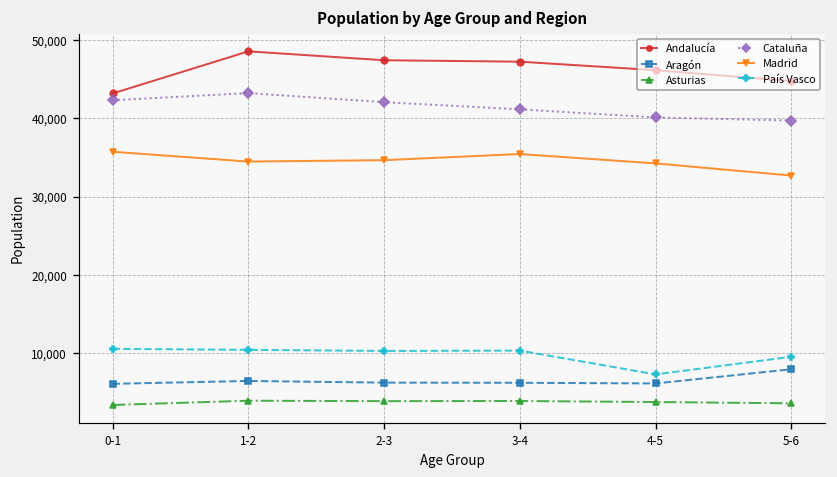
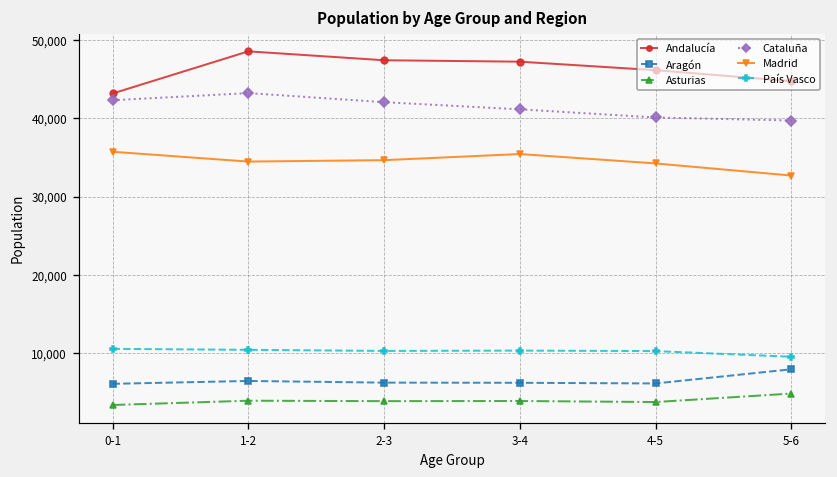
  {
    "Andalucía": {
      "0-1": "43,000",
      "1-2": "49,000",
      "2-3": "47,000",
      "3-4": "47,000"
    },
    "Aragón": {
      "0-1": "6,000",
      "1-2": "6,000",
      "2-3": "6,000",
      "3-4": "6,000",
      "4-5": "6,000",
      "5-6": "8,000"
    },
    "Asturias": {
      "0-1": "3,000",
      "1-2": "4,000",
      "2-3": "4,000",
      "3-4": "4,000",
      "4-5": "4,000",
-     "5-6": "4,000"
+     "5-6": "5,000"
    },
    "Cataluña": {
      "0-1": "42,000",
      "1-2": "43,000",
      "2-3": "42,000",
      "3-4": "41,000",
      "4-5": "40,000",
      "5-6": "40,000"
    },
    "Madrid": {
      "0-1": "36,000",
      "1-2": "34,000",
      "2-3": "35,000",
      "3-4": "35,000",
      "4-5": "34,000",
      "5-6": "33,000"
    },
    "País Vasco": {
      "0-1": "11,000",
      "1-2": "10,000",
      "2-3": "10,000",
      "3-4": "10,000",
-     "4-5": "7,000",
+     "4-5": "10,000",
      "5-6": "10,000"
    }
  }
